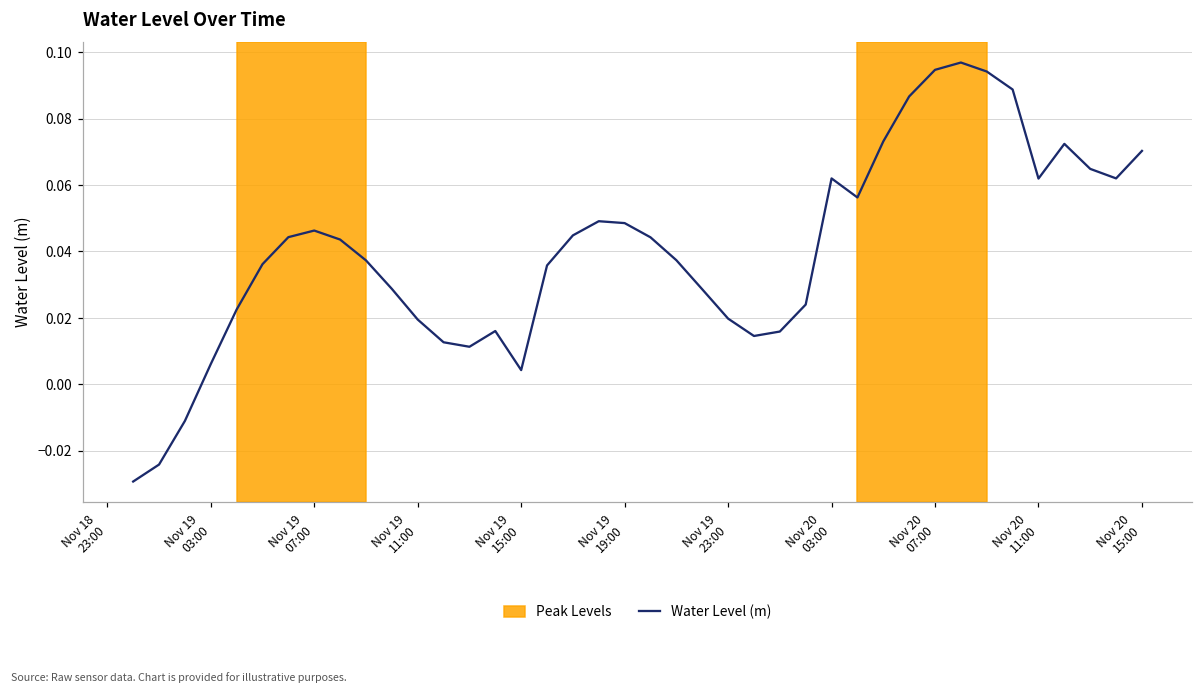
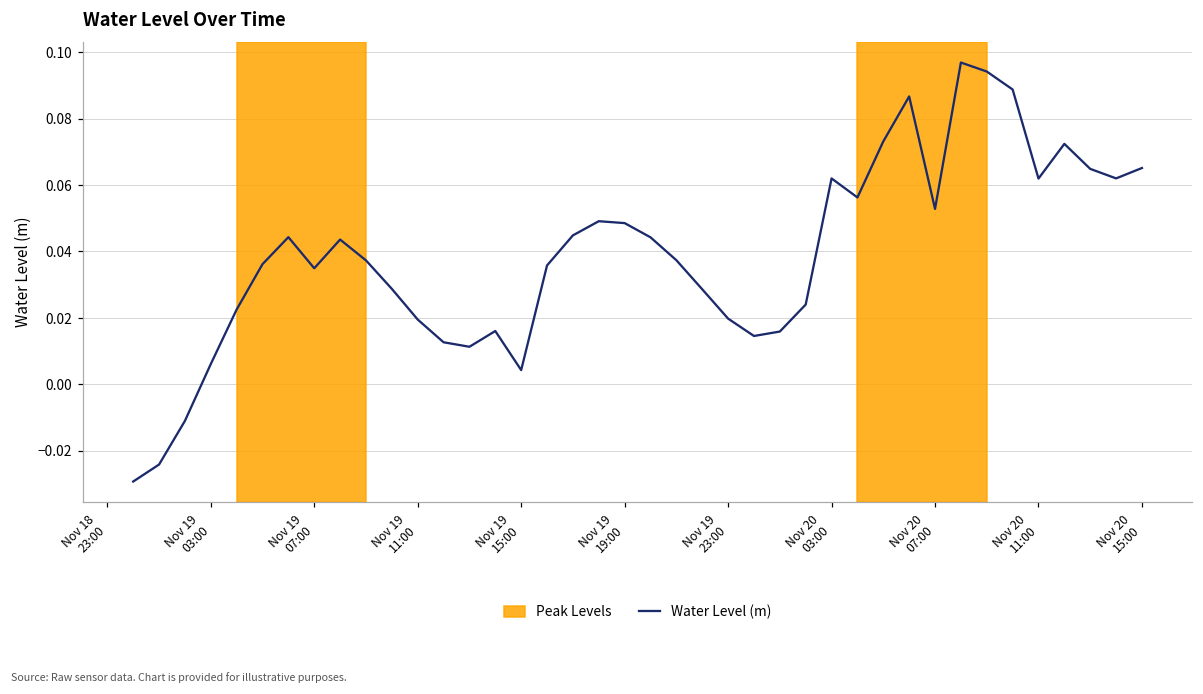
  {
    "Nov 19 03:00": 0.006,
-   "Nov 19 07:00": 0.046,
+   "Nov 19 07:00": 0.035,
    "Nov 19 11:00": 0.020,
    "Nov 19 15:00": 0.004,
    "Nov 19 19:00": 0.049,
    "Nov 19 23:00": 0.020,
    "Nov 20 03:00": 0.062,
-   "Nov 20 07:00": 0.095,
+   "Nov 20 07:00": 0.053,
    "Nov 20 11:00": 0.062,
-   "Nov 20 15:00": 0.070
+   "Nov 20 15:00": 0.065
  }
